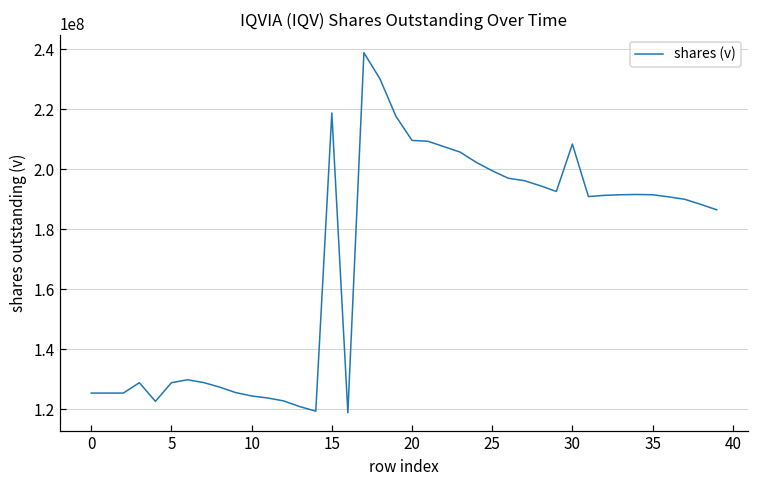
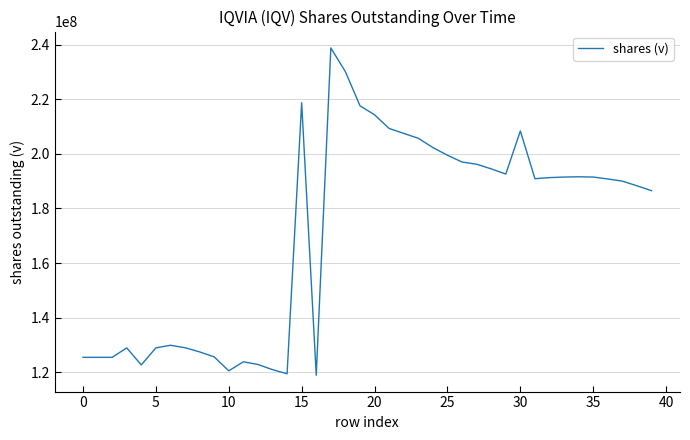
  {
    "0": 125000000,
    "5": 129000000,
-   "10": 125000000,
+   "10": 121000000,
    "15": 219000000,
-   "20": 210000000,
+   "20": 214000000,
    "25": 200000000,
    "30": 208000000,
    "35": 192000000
  }
